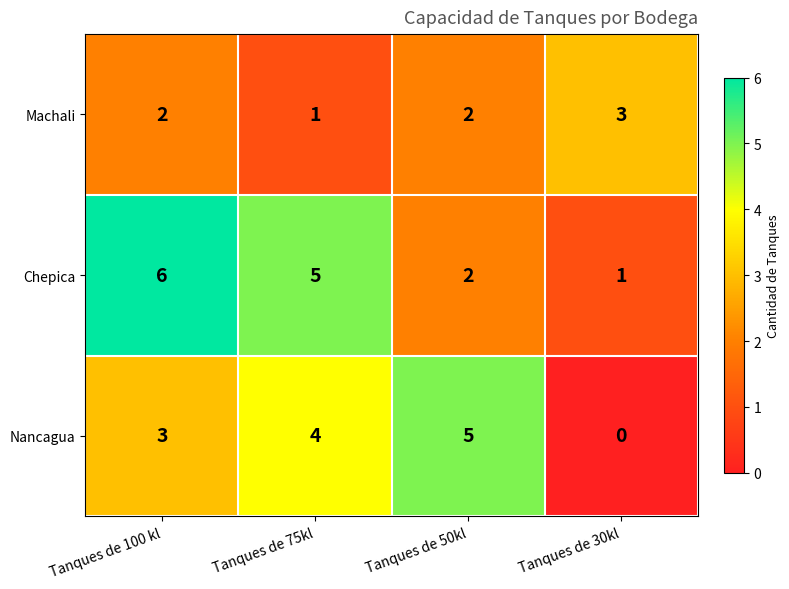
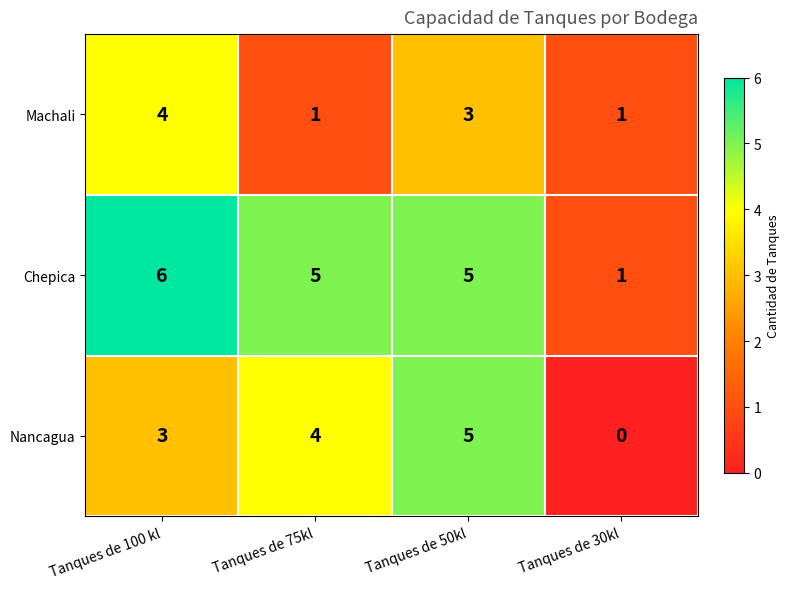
  {
    "Machali": {
-     "Tanques de 100 kl": 2,
+     "Tanques de 100 kl": 4,
      "Tanques de 75kl": 1,
-     "Tanques de 50kl": 2,
-     "Tanques de 30kl": 3
+     "Tanques de 50kl": 3,
+     "Tanques de 30kl": 1
    },
    "Chepica": {
      "Tanques de 100 kl": 6,
      "Tanques de 75kl": 5,
-     "Tanques de 50kl": 2,
+     "Tanques de 50kl": 5,
      "Tanques de 30kl": 1
    },
    "Nancagua": {
      "Tanques de 100 kl": 3,
      "Tanques de 75kl": 4,
      "Tanques de 50kl": 5,
      "Tanques de 30kl": 0
    }
  }
